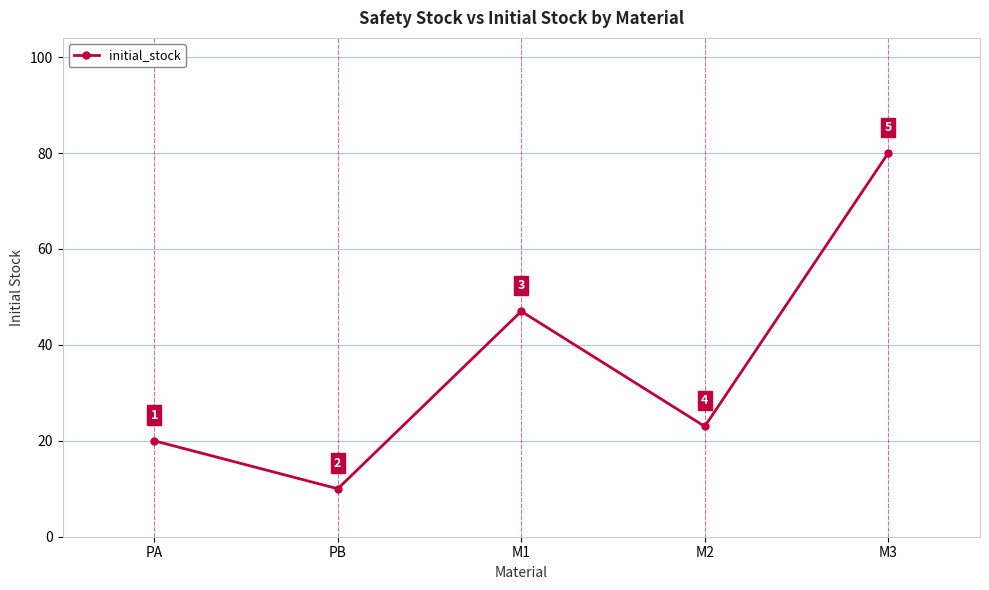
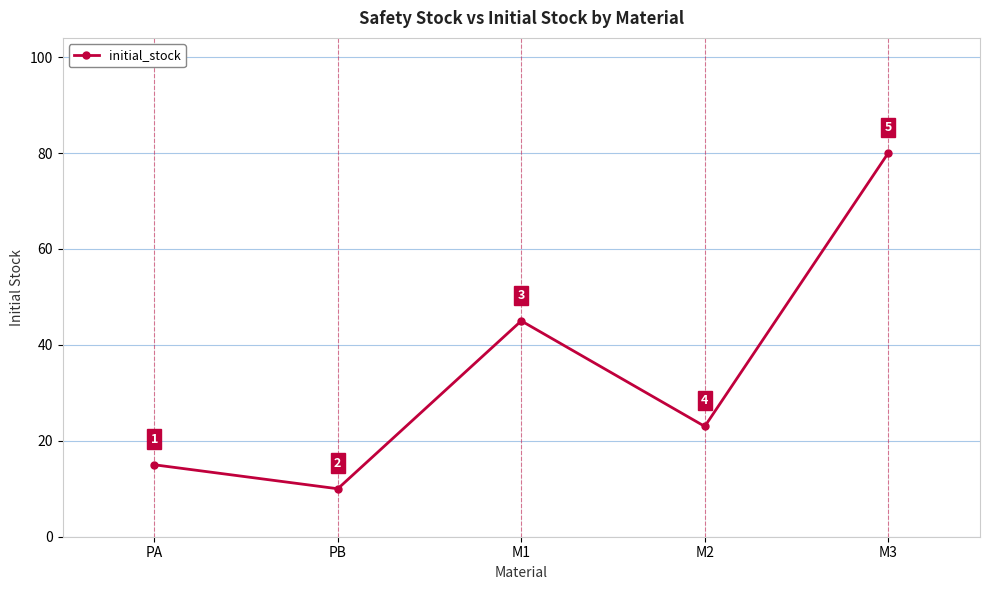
  {
-   "PA": 20,
-   "M1": 47
+   "PA": 15,
+   "M1": 45
  }
